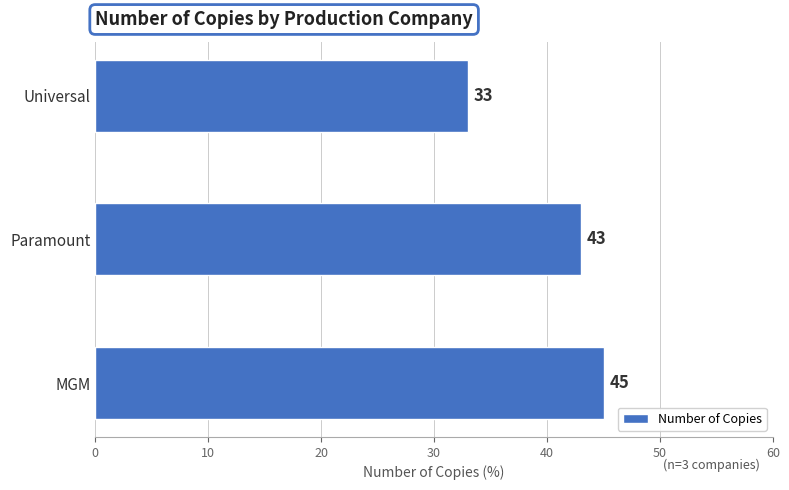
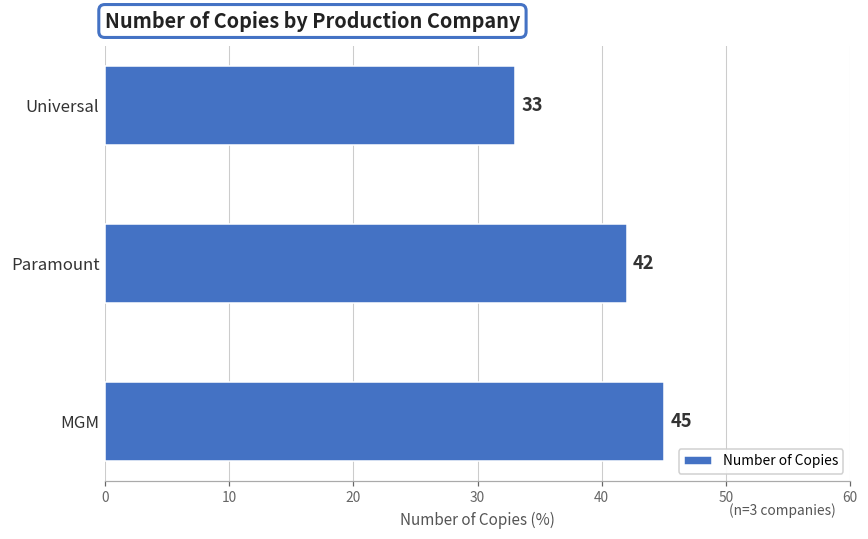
  {
    "Universal": 33,
-   "Paramount": 43,
+   "Paramount": 42,
    "MGM": 45
  }
